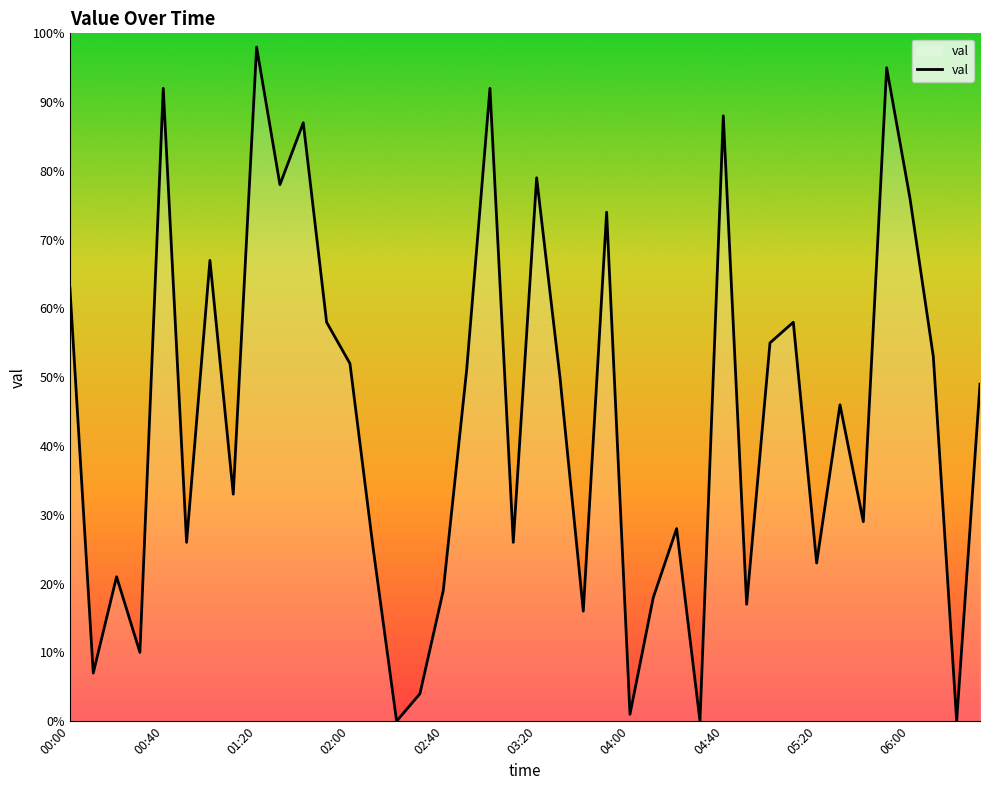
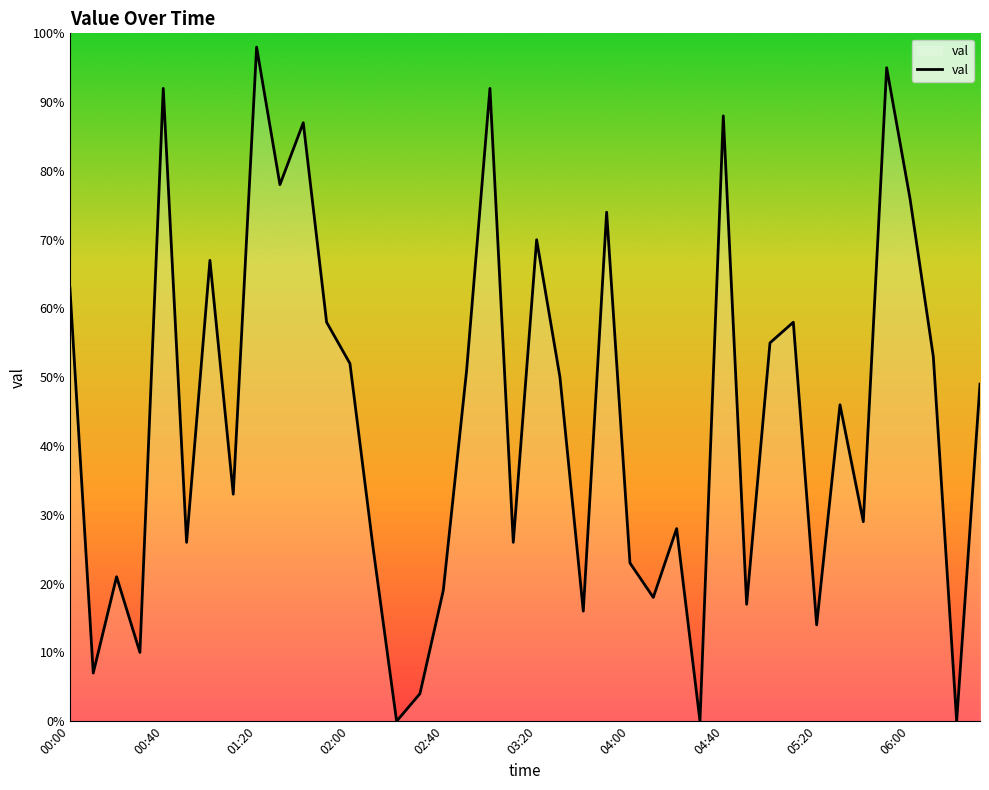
  {
    "00:00": "63%",
    "00:40": "92%",
    "01:20": "98%",
    "02:00": "52%",
    "02:40": "19%",
-   "03:20": "79%",
-   "04:00": "1%",
+   "03:20": "70%",
+   "04:00": "23%",
    "04:40": "88%",
-   "05:20": "23%",
+   "05:20": "14%",
    "06:00": "76%"
  }
